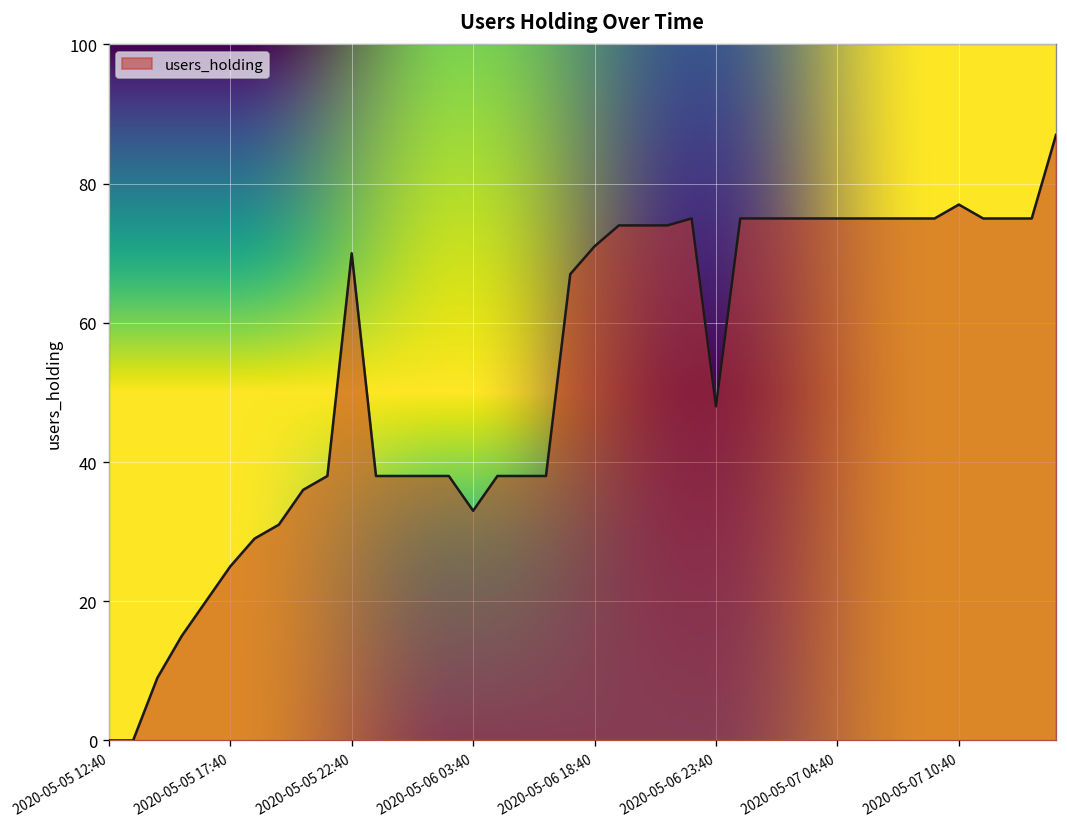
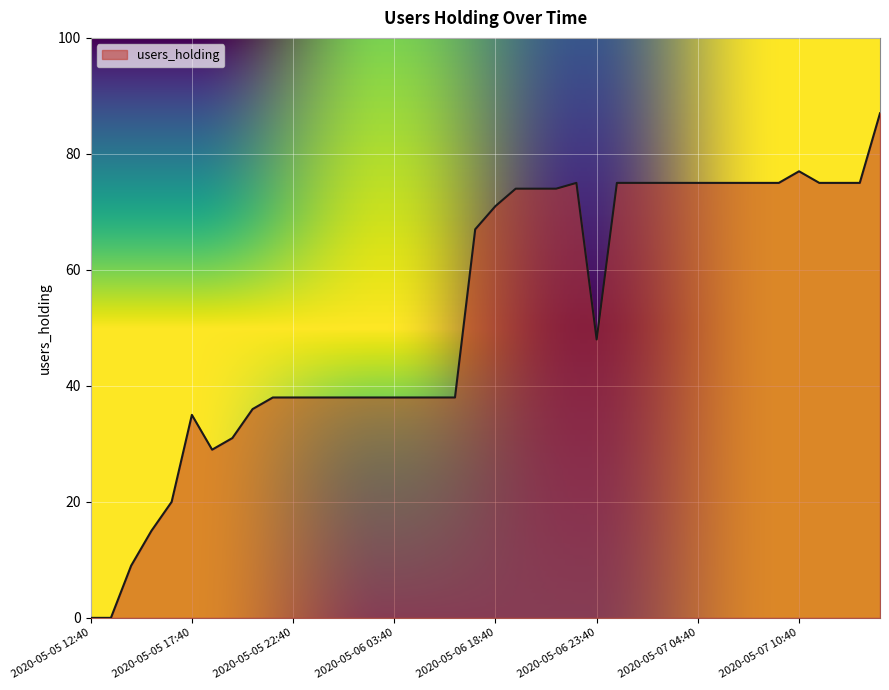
  {
    "2020-05-05 12:40": 0,
-   "2020-05-05 17:40": 25,
-   "2020-05-05 22:40": 70,
-   "2020-05-06 03:40": 33,
+   "2020-05-05 17:40": 35,
+   "2020-05-05 22:40": 38,
+   "2020-05-06 03:40": 38,
    "2020-05-06 18:40": 71,
    "2020-05-06 23:40": 48,
    "2020-05-07 04:40": 75,
    "2020-05-07 10:40": 77
  }
